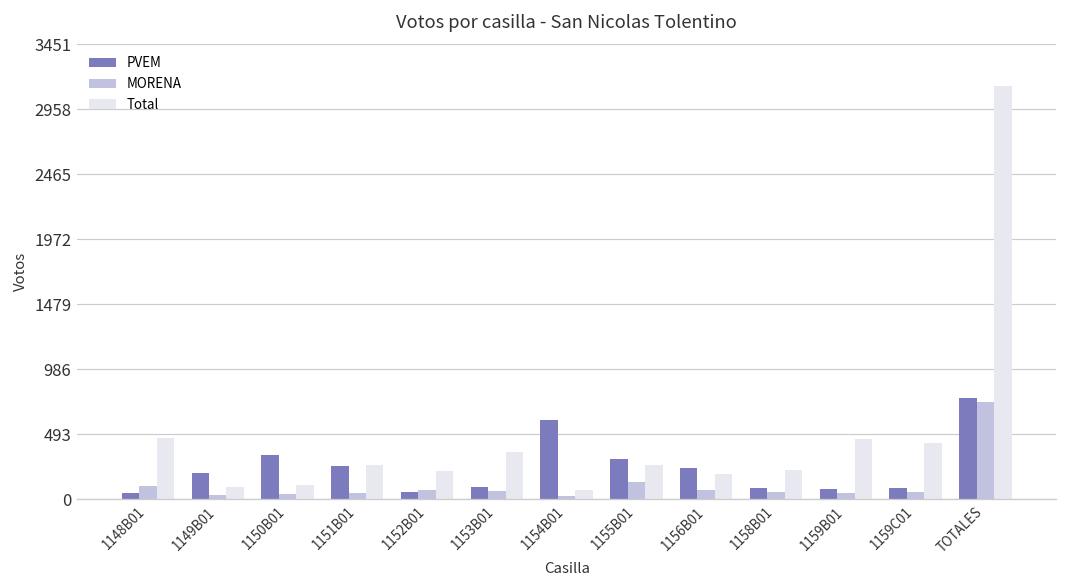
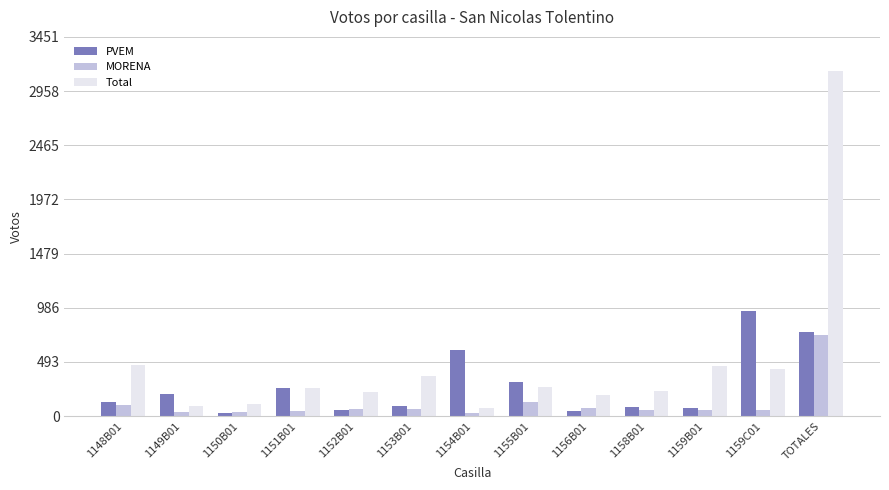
  {
    "PVEM": {
-     "1148B01": 50,
+     "1148B01": 130,
      "1149B01": 200,
-     "1150B01": 340,
+     "1150B01": 30,
      "1151B01": 250,
      "1152B01": 60,
      "1153B01": 90,
      "1154B01": 600,
      "1155B01": 310,
-     "1156B01": 240,
+     "1156B01": 50,
      "1158B01": 80,
      "1159B01": 80,
-     "1159C01": 90,
+     "1159C01": 960,
      "TOTALES": 770
    }
  }
